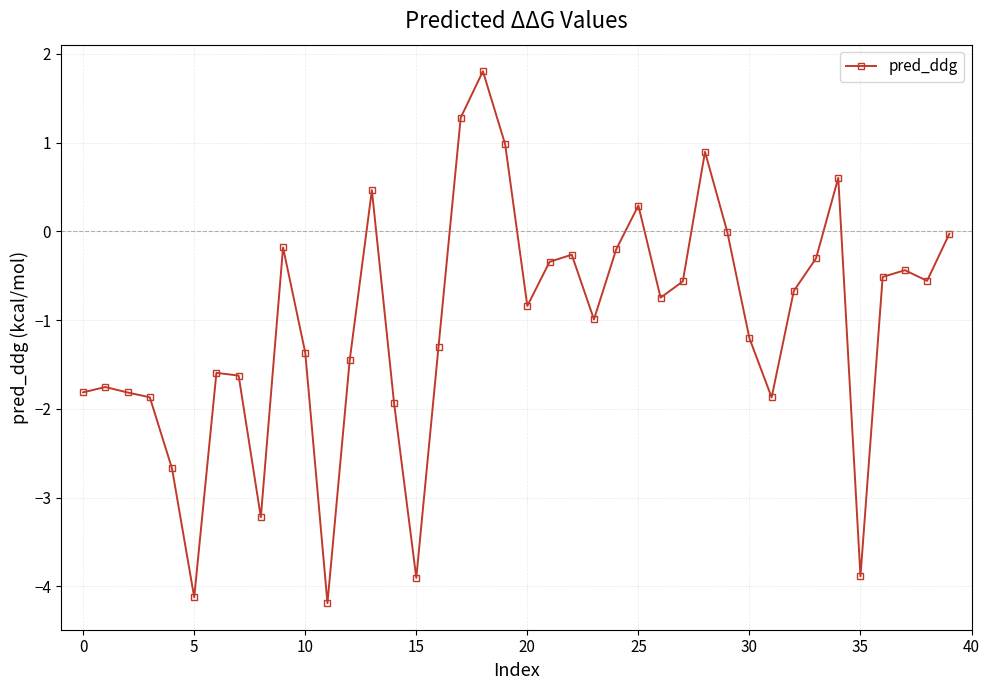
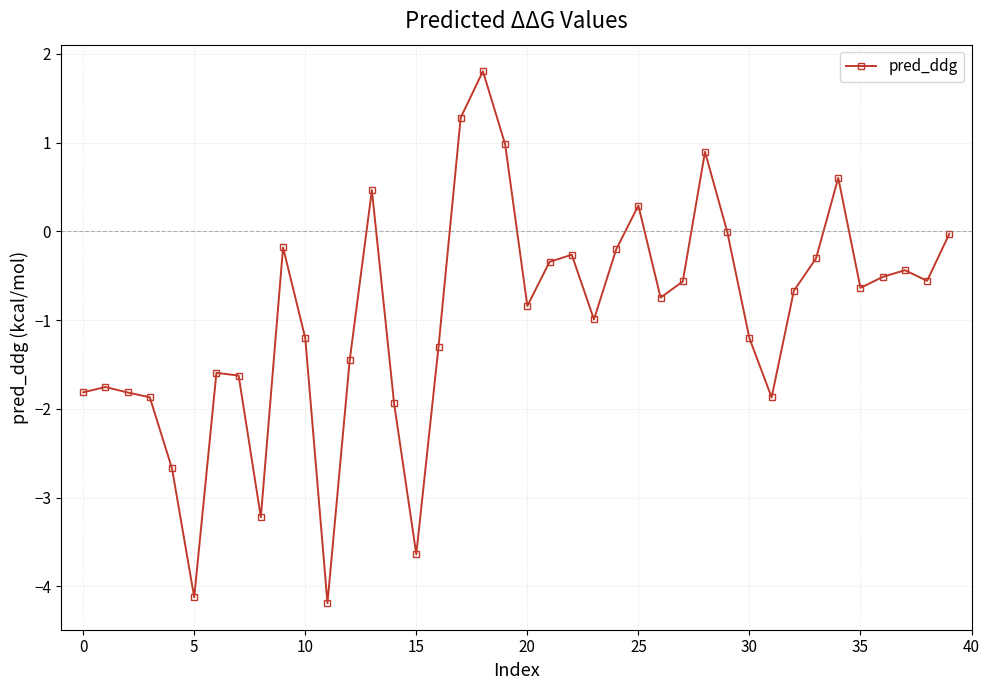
  {
    "0": -1.8,
    "5": -4.1,
-   "10": -1.4,
-   "15": -3.9,
+   "10": -1.2,
+   "15": -3.6,
    "20": -0.8,
    "25": 0.3,
    "30": -1.2,
-   "35": -3.9
+   "35": -0.6
  }
